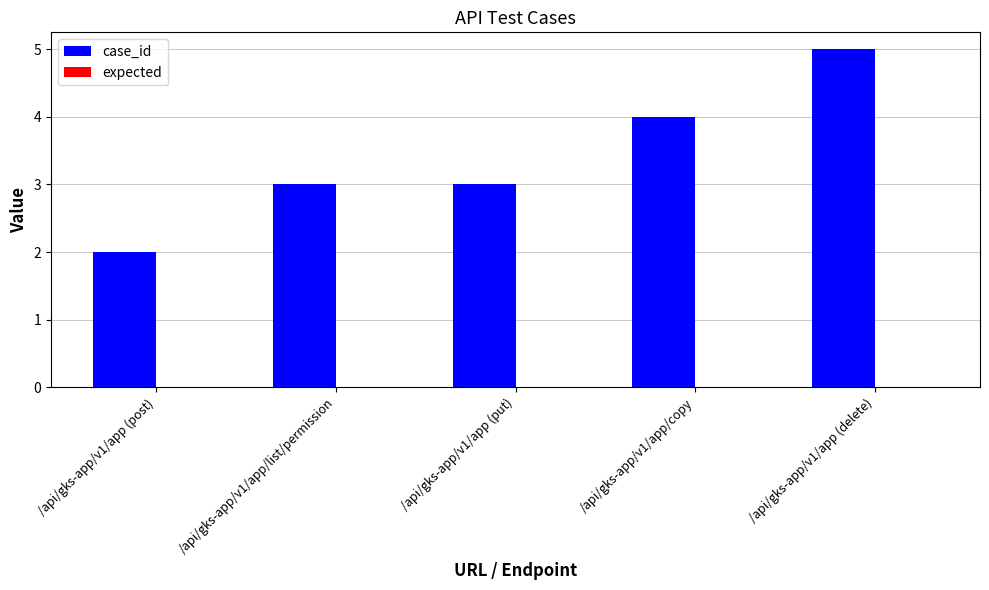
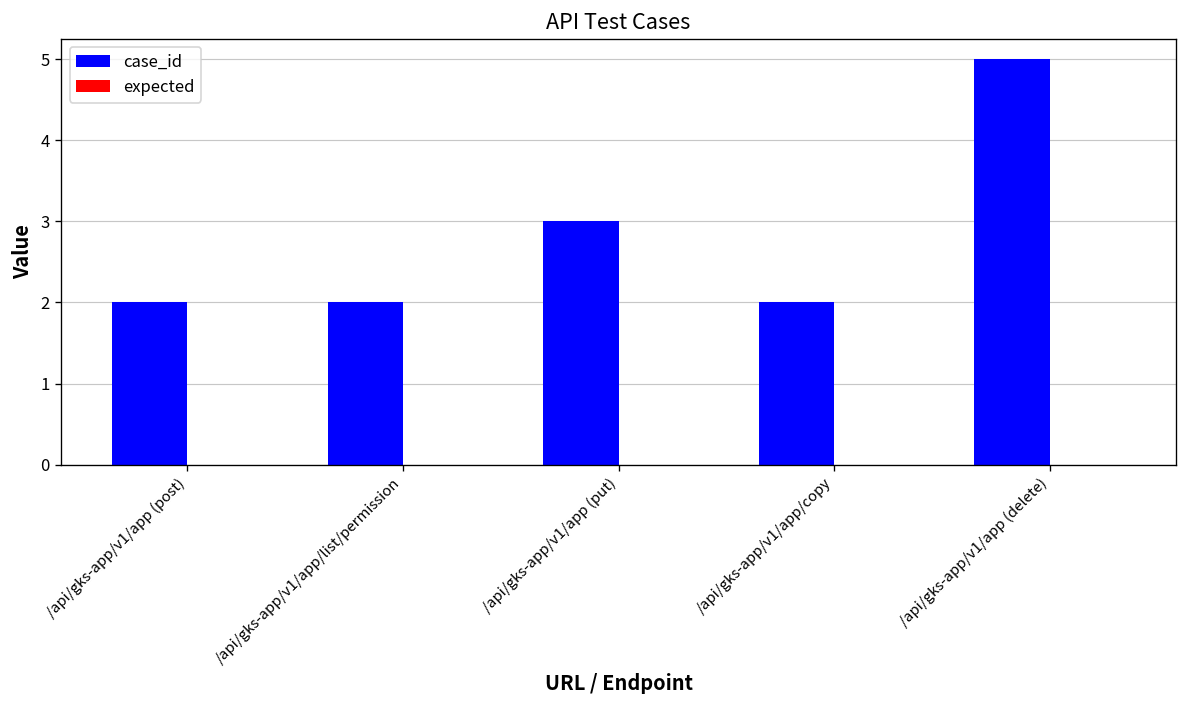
  {
    "case_id": {
      "/api/gks-app/v1/app (post)": 2,
-     "/api/gks-app/v1/app/list/permission": 3,
+     "/api/gks-app/v1/app/list/permission": 2,
      "/api/gks-app/v1/app (put)": 3,
-     "/api/gks-app/v1/app/copy": 4,
+     "/api/gks-app/v1/app/copy": 2,
      "/api/gks-app/v1/app (delete)": 5
    },
    "expected": {
      "/api/gks-app/v1/app (post)": 0,
      "/api/gks-app/v1/app/list/permission": 0,
      "/api/gks-app/v1/app (put)": 0,
      "/api/gks-app/v1/app/copy": 0,
      "/api/gks-app/v1/app (delete)": 0
    }
  }
